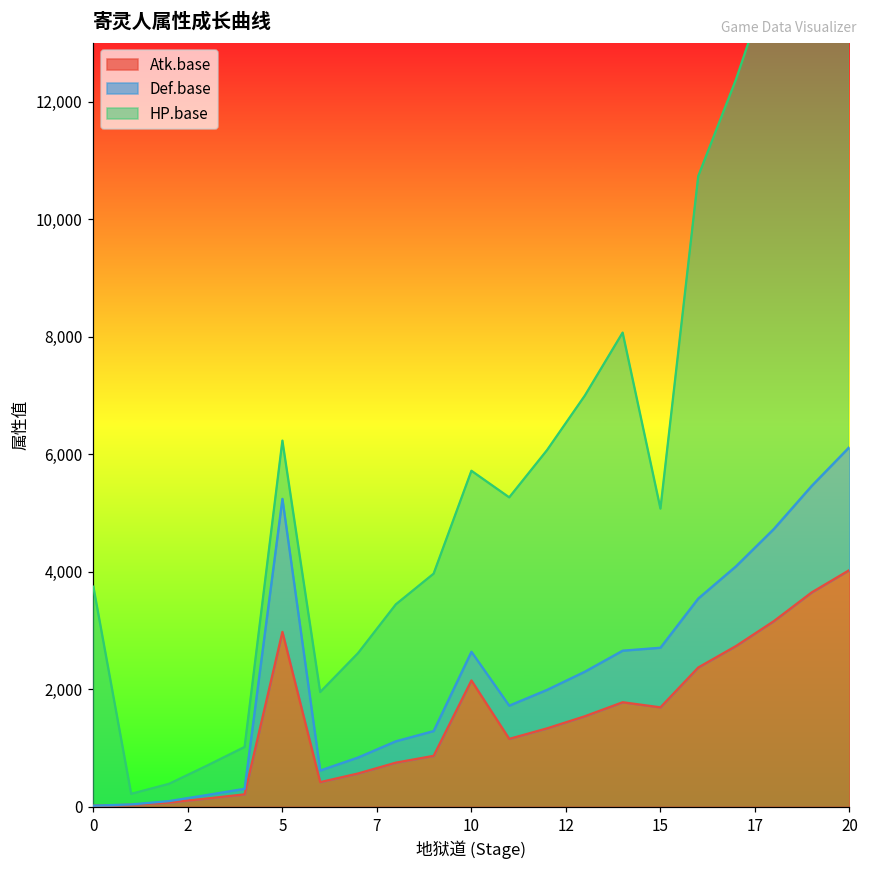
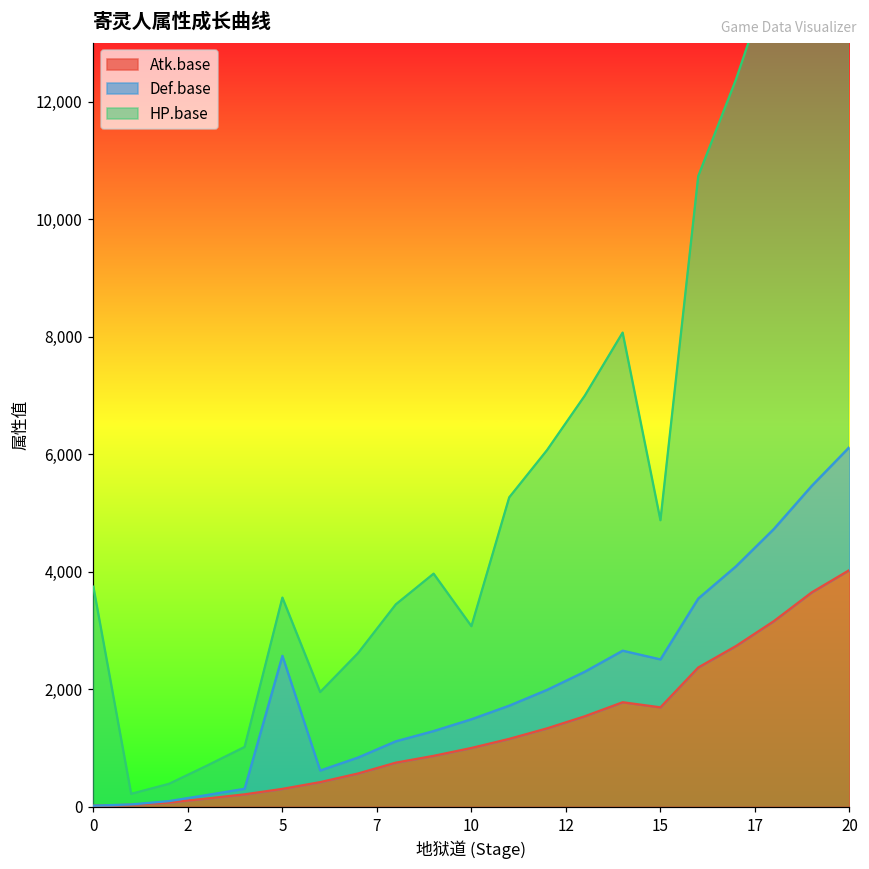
  {
    "Atk.base": {
-     "5": "3,000",
-     "10": "2,100",
+     "5": "300",
+     "10": "1,000",
      "15": "1,700",
      "20": "4,000"
    },
    "Def.base": {
      "5": "2,300",
      "10": "500",
-     "15": "1,000",
+     "15": "800",
      "20": "2,100"
    },
    "HP.base": {
      "0": "3,700",
      "5": "1,000",
-     "10": "3,100",
+     "10": "1,600",
      "15": "2,400"
    }
  }
